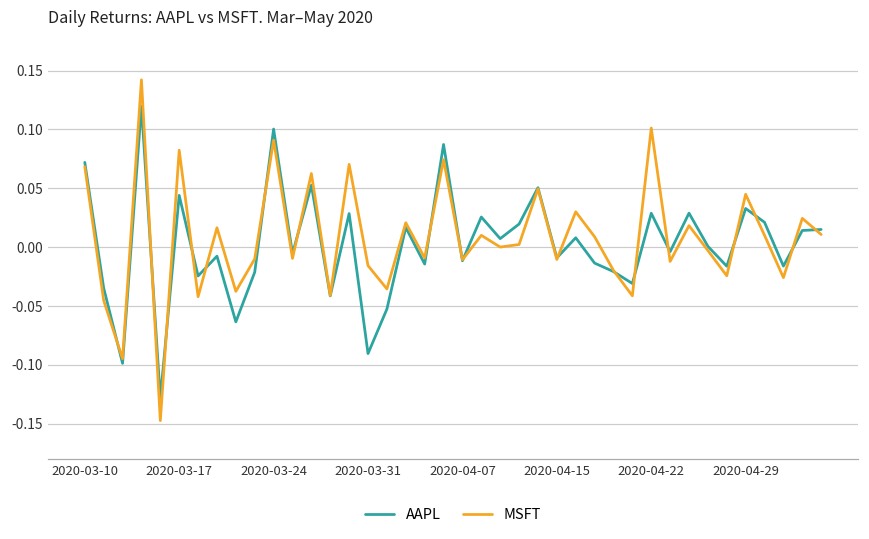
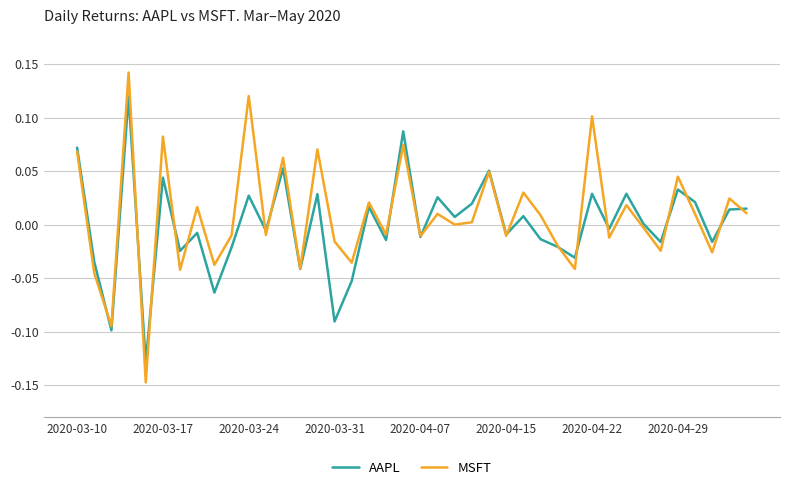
  {
    "AAPL": {
      "2020-03-10": 0.072,
      "2020-03-17": 0.044,
-     "2020-03-24": 0.100,
+     "2020-03-24": 0.027,
      "2020-03-31": -0.090,
      "2020-04-22": 0.029,
      "2020-04-29": 0.033
    },
    "MSFT": {
      "2020-03-10": 0.068,
      "2020-03-17": 0.082,
-     "2020-03-24": 0.091,
+     "2020-03-24": 0.120,
      "2020-03-31": -0.016,
      "2020-04-22": 0.101,
      "2020-04-29": 0.045
    }
  }
